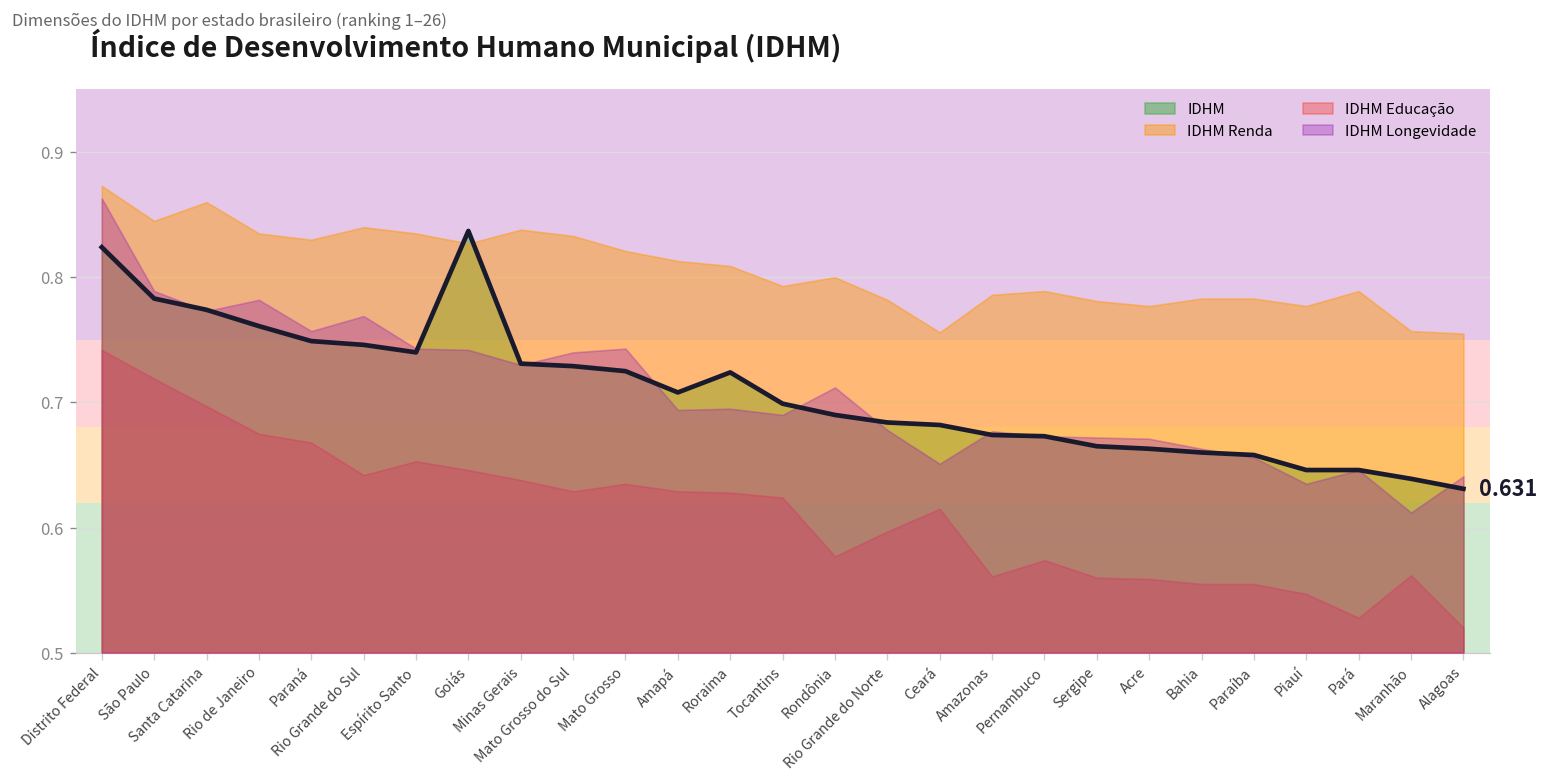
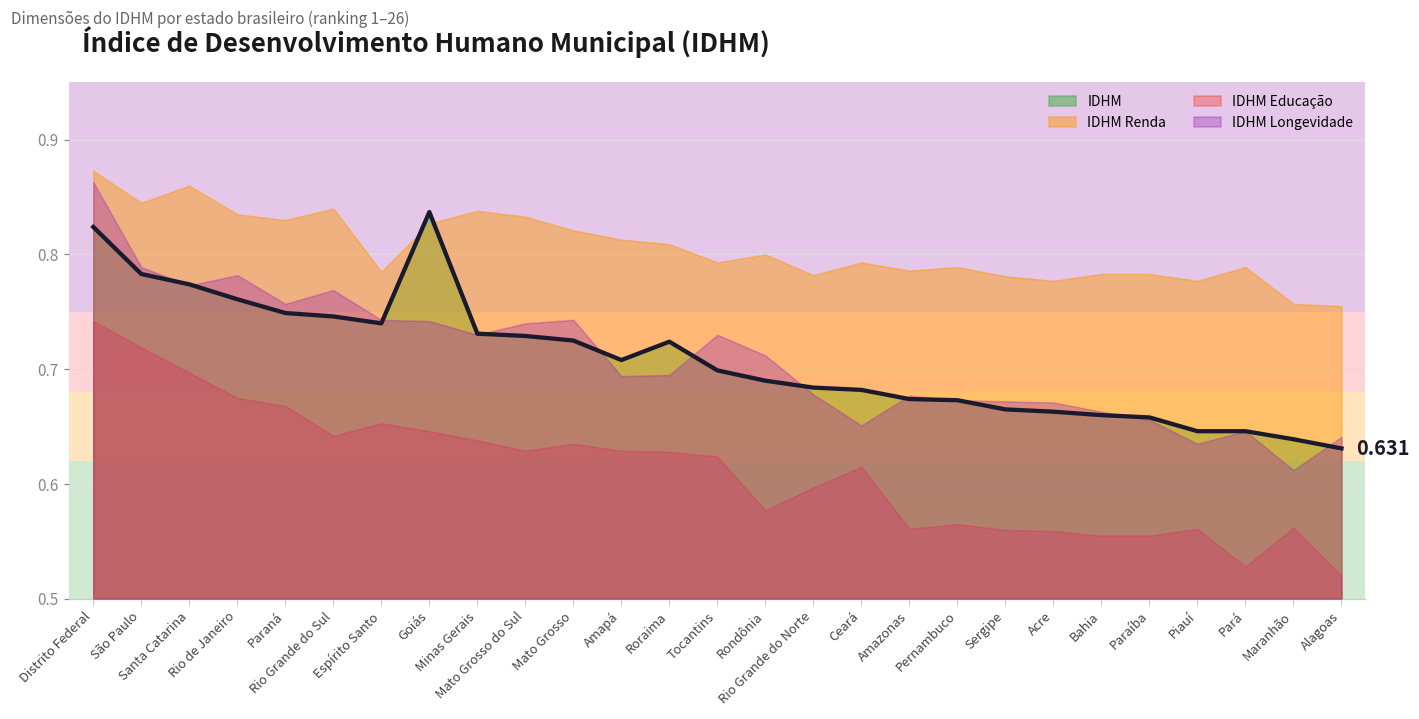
  {
    "IDHM": {
      "Alagoas": 0.631
    },
    "IDHM Renda": {
      "Distrito Federal": 0.873,
      "São Paulo": 0.845,
      "Santa Catarina": 0.860,
      "Rio de Janeiro": 0.835,
      "Paraná": 0.830,
      "Rio Grande do Sul": 0.840,
-     "Espírito Santo": 0.835,
+     "Espírito Santo": 0.785,
      "Goiás": 0.827,
      "Minas Gerais": 0.838,
      "Mato Grosso do Sul": 0.833,
      "Mato Grosso": 0.821,
      "Amapá": 0.813,
      "Roraima": 0.809,
      "Tocantins": 0.793,
      "Rondônia": 0.800,
      "Rio Grande do Norte": 0.782,
-     "Ceará": 0.756,
+     "Ceará": 0.793,
      "Amazonas": 0.786,
      "Pernambuco": 0.789,
      "Sergipe": 0.781,
      "Acre": 0.777,
      "Bahia": 0.783,
      "Paraíba": 0.783,
      "Piauí": 0.777,
      "Pará": 0.789,
      "Maranhão": 0.757,
      "Alagoas": 0.755
    },
    "IDHM Educação": {
      "Distrito Federal": 0.742,
      "São Paulo": 0.719,
      "Santa Catarina": 0.697,
      "Rio de Janeiro": 0.675,
      "Paraná": 0.668,
      "Rio Grande do Sul": 0.642,
      "Espírito Santo": 0.653,
      "Goiás": 0.646,
      "Minas Gerais": 0.638,
      "Mato Grosso do Sul": 0.629,
      "Mato Grosso": 0.635,
      "Amapá": 0.629,
      "Roraima": 0.628,
      "Tocantins": 0.624,
      "Rondônia": 0.577,
      "Rio Grande do Norte": 0.597,
      "Ceará": 0.615,
      "Amazonas": 0.561,
-     "Pernambuco": 0.574,
+     "Pernambuco": 0.565,
      "Sergipe": 0.560,
      "Acre": 0.559,
      "Bahia": 0.555,
      "Paraíba": 0.555,
-     "Piauí": 0.547,
+     "Piauí": 0.561,
      "Pará": 0.528,
      "Maranhão": 0.562,
      "Alagoas": 0.520
    },
    "IDHM Longevidade": {
      "Distrito Federal": 0.863,
      "São Paulo": 0.79,
      "Rio de Janeiro": 0.78,
      "Paraná": 0.757,
      "Rio Grande do Sul": 0.77,
      "Espírito Santo": 0.743,
      "Goiás": 0.74,
      "Mato Grosso do Sul": 0.74,
      "Mato Grosso": 0.743,
      "Amapá": 0.694,
      "Roraima": 0.695,
-     "Tocantins": 0.69,
+     "Tocantins": 0.73,
      "Rondônia": 0.71,
      "Rio Grande do Norte": 0.68,
      "Ceará": 0.65,
      "Amazonas": 0.677,
      "Sergipe": 0.67,
      "Acre": 0.67,
      "Bahia": 0.663,
      "Piauí": 0.635,
      "Maranhão": 0.61
    }
  }
